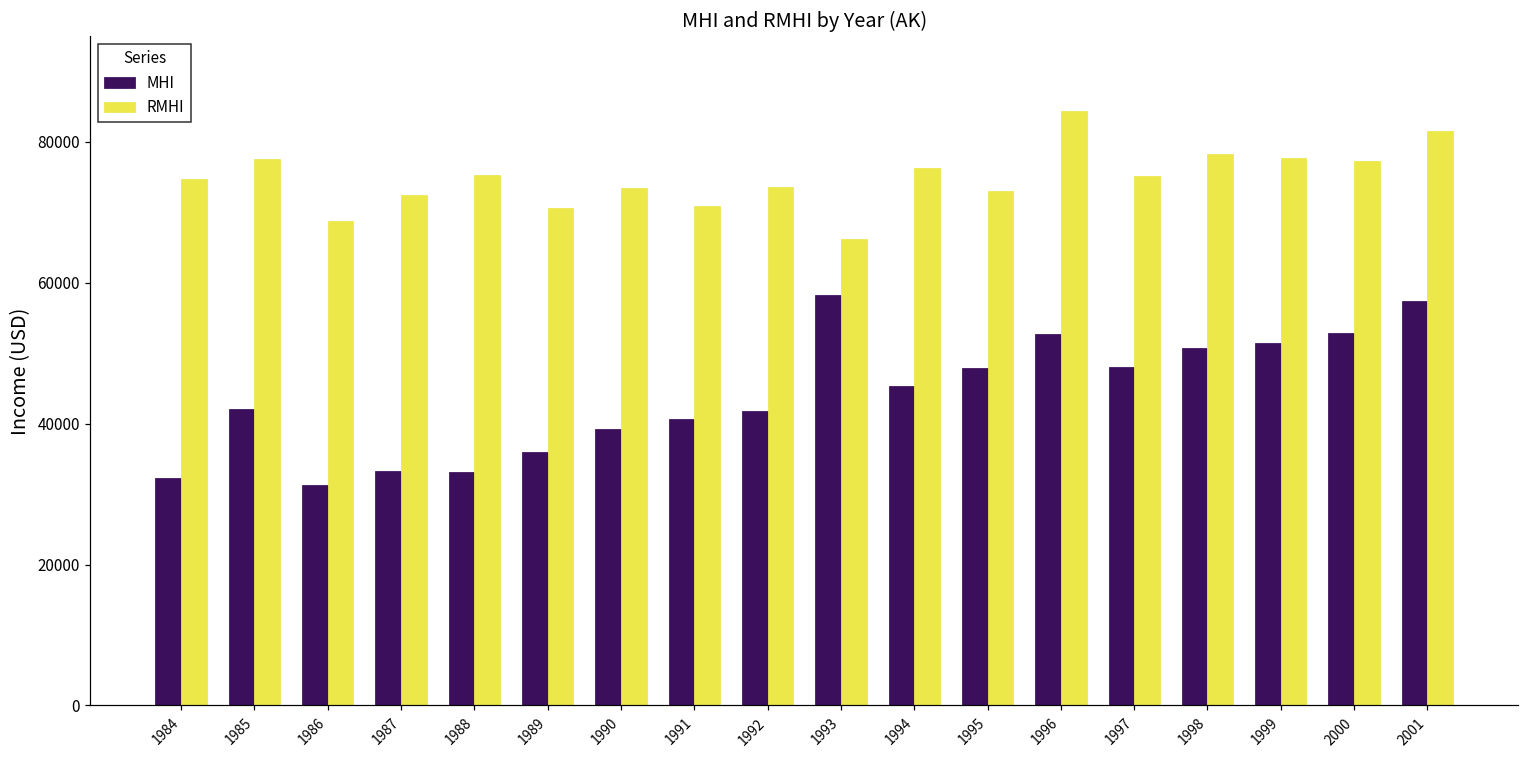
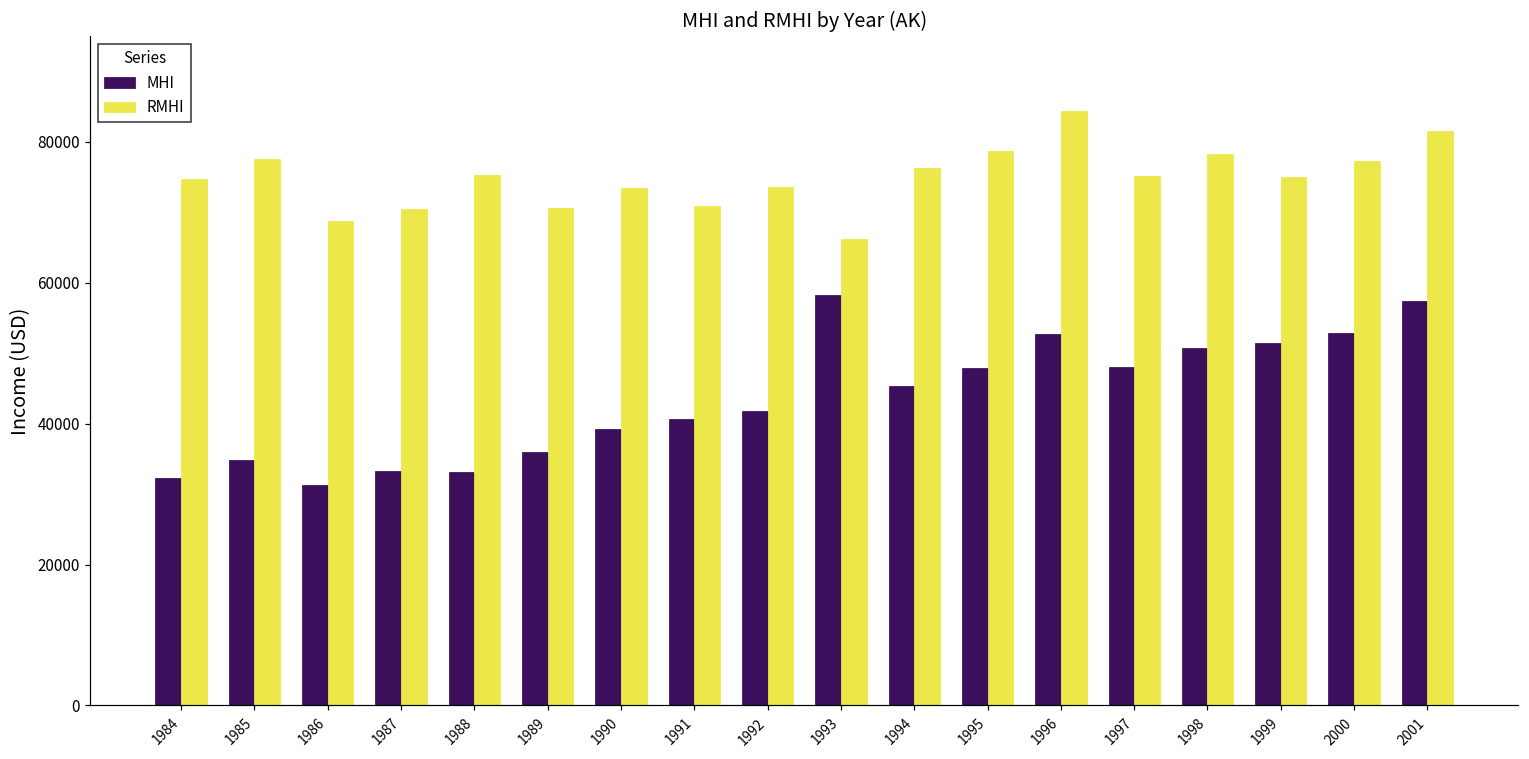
  {
    "MHI": {
      "1984": 32000,
-     "1985": 42000,
+     "1985": 35000,
      "1986": 31000,
      "1987": 33000,
      "1988": 33000,
      "1989": 36000,
      "1990": 39000,
      "1991": 41000,
      "1992": 42000,
      "1993": 58000,
      "1994": 45000,
      "1995": 48000,
      "1996": 53000,
      "1997": 48000,
      "1998": 51000,
      "1999": 51000,
      "2000": 53000,
      "2001": 57000
    },
    "RMHI": {
      "1984": 75000,
      "1985": 78000,
      "1986": 69000,
-     "1987": 72000,
+     "1987": 70000,
      "1988": 75000,
      "1989": 71000,
      "1990": 73000,
      "1991": 71000,
      "1992": 74000,
      "1993": 66000,
      "1994": 76000,
-     "1995": 73000,
+     "1995": 79000,
      "1996": 84000,
      "1997": 75000,
      "1998": 78000,
-     "1999": 78000,
+     "1999": 75000,
      "2000": 77000,
      "2001": 82000
    }
  }
